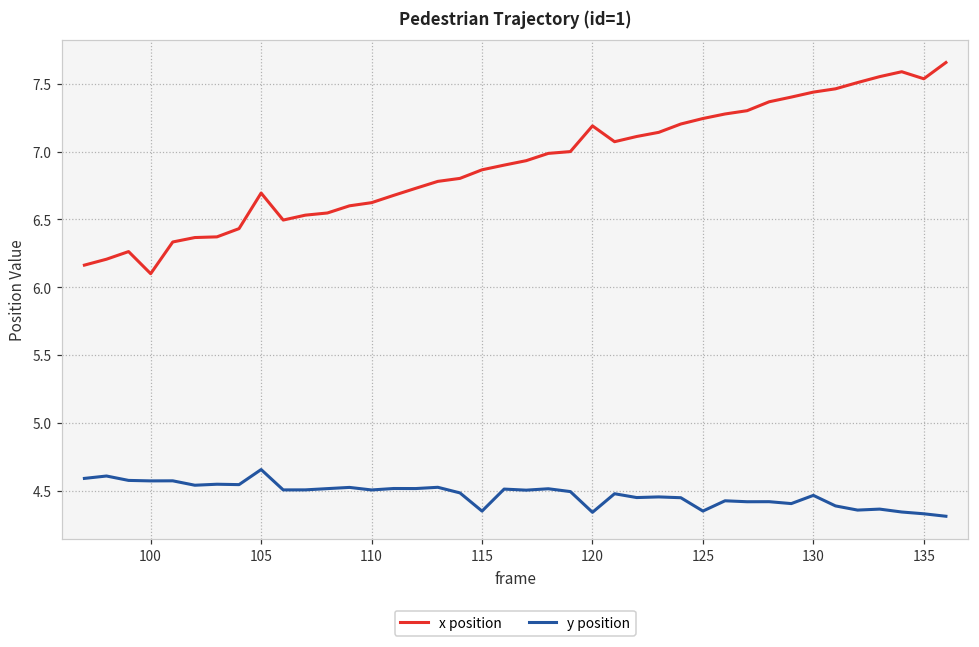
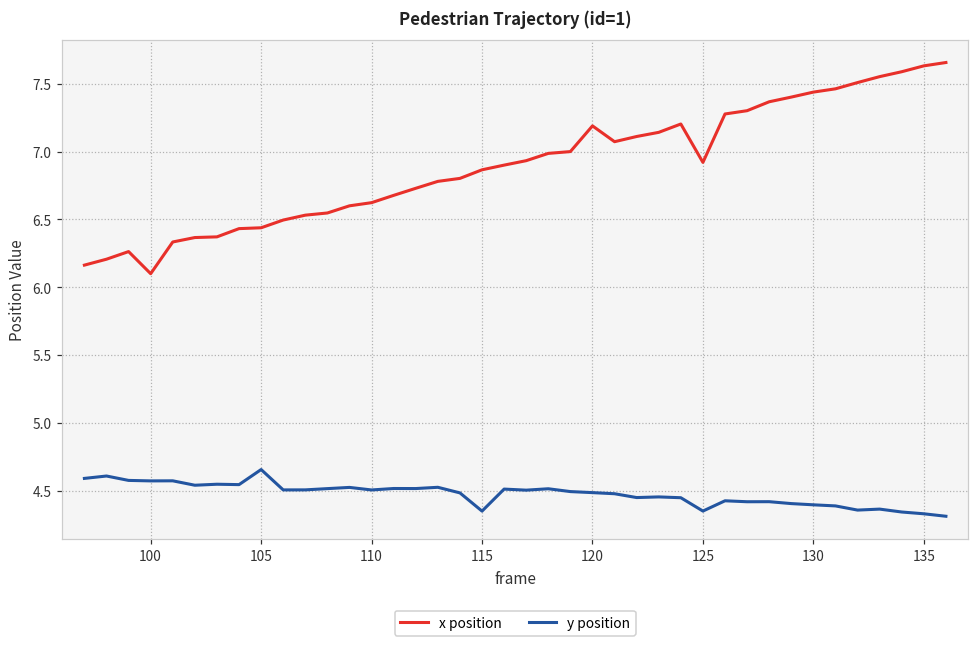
  {
    "x position": {
      "100": 6.10,
-     "105": 6.69,
+     "105": 6.44,
      "110": 6.62,
      "115": 6.87,
      "120": 7.19,
-     "125": 7.24,
+     "125": 6.92,
      "130": 7.44,
-     "135": 7.54
+     "135": 7.63
    },
    "y position": {
      "100": 4.57,
      "105": 4.66,
      "110": 4.50,
      "115": 4.35,
-     "120": 4.34,
+     "120": 4.49,
      "125": 4.35,
-     "130": 4.47,
+     "130": 4.40,
      "135": 4.33
    }
  }
